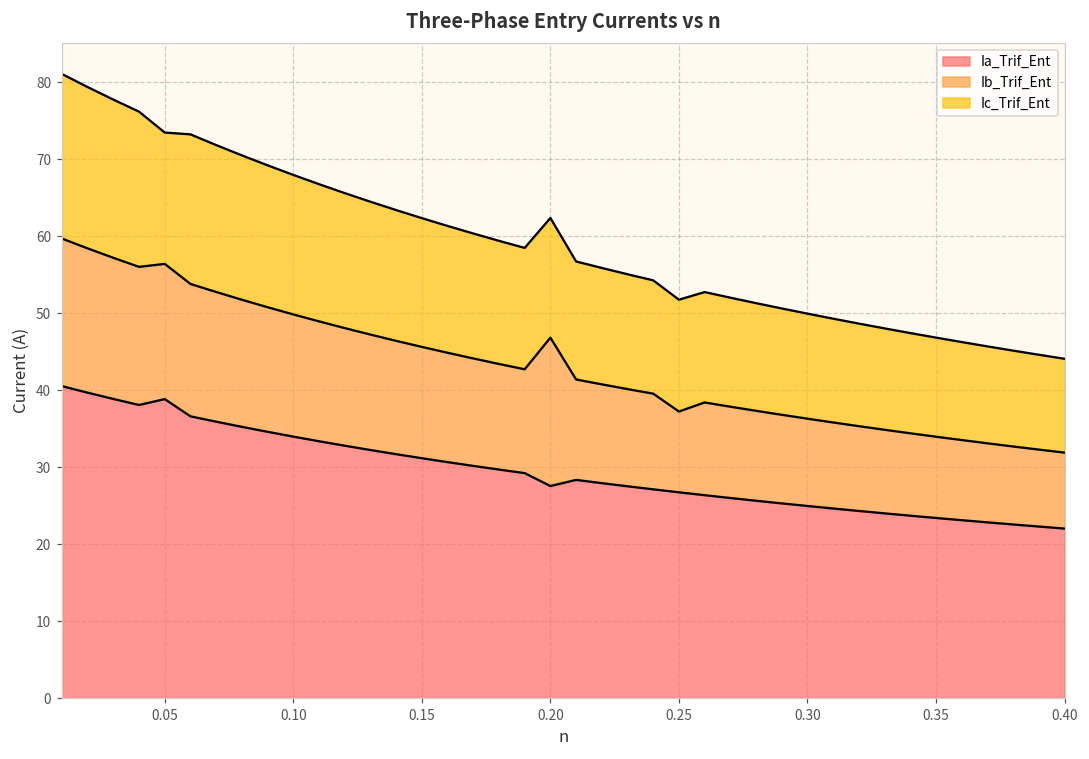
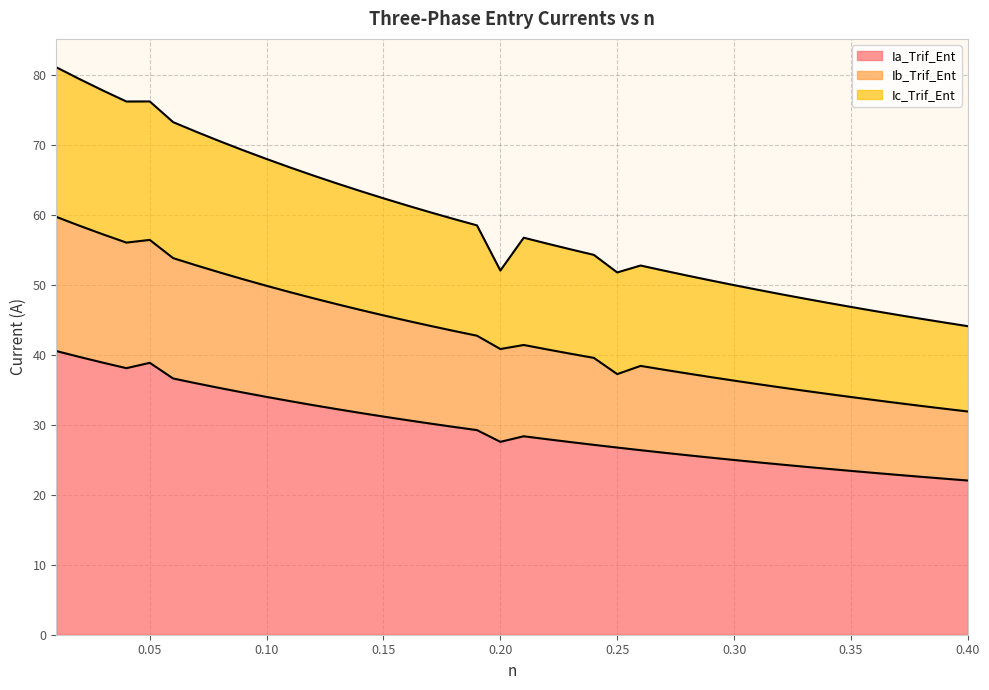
  {
    "Ia_Trif_Ent": {
      "0.05": 39,
      "0.10": 34,
      "0.15": 31,
      "0.20": 28,
      "0.25": 27,
      "0.30": 25,
      "0.35": 23,
      "0.40": 22
    },
    "Ib_Trif_Ent": {
      "0.05": 18,
      "0.10": 16,
      "0.15": 14,
-     "0.20": 19,
+     "0.20": 13,
      "0.25": 10,
      "0.30": 11,
      "0.35": 11,
      "0.40": 10
    },
    "Ic_Trif_Ent": {
-     "0.05": 17,
+     "0.05": 20,
      "0.10": 18,
      "0.15": 17,
-     "0.20": 16,
+     "0.20": 11,
      "0.25": 15,
      "0.30": 14,
      "0.35": 13,
      "0.40": 12
    }
  }
